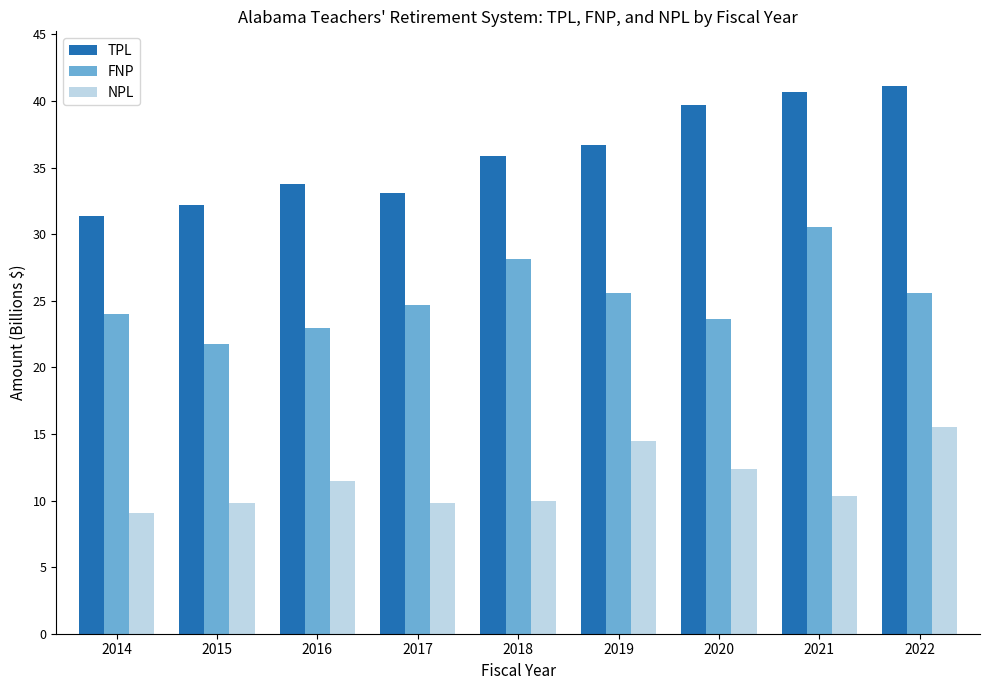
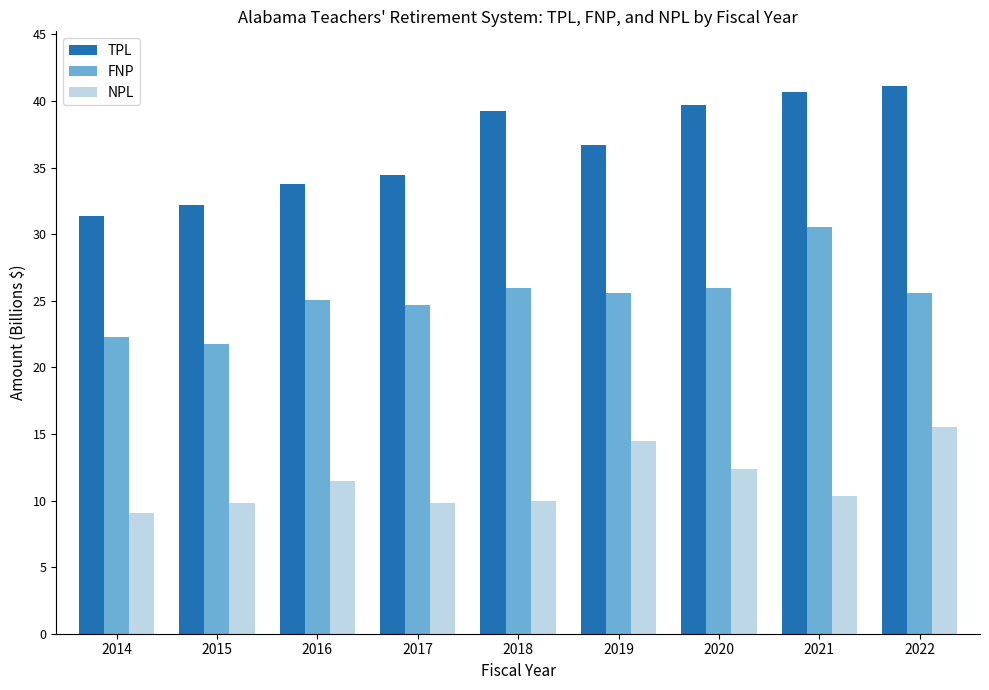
  {
    "TPL": {
      "2014": 31.3,
      "2015": 32.2,
      "2016": 33.8,
-     "2017": 33.1,
-     "2018": 35.9,
+     "2017": 34.5,
+     "2018": 39.3,
      "2019": 36.7,
      "2020": 39.7,
      "2021": 40.7,
      "2022": 41.1
    },
    "FNP": {
-     "2014": 24.0,
+     "2014": 22.3,
      "2015": 21.7,
-     "2016": 22.9,
+     "2016": 25.0,
      "2017": 24.7,
-     "2018": 28.1,
+     "2018": 25.9,
      "2019": 25.6,
-     "2020": 23.7,
+     "2020": 25.9,
      "2021": 30.6,
      "2022": 25.6
    },
    "NPL": {
      "2014": 9.1,
      "2015": 9.8,
      "2016": 11.5,
      "2017": 9.8,
      "2018": 9.9,
      "2019": 14.5,
      "2020": 12.4,
      "2021": 10.3,
      "2022": 15.5
    }
  }
